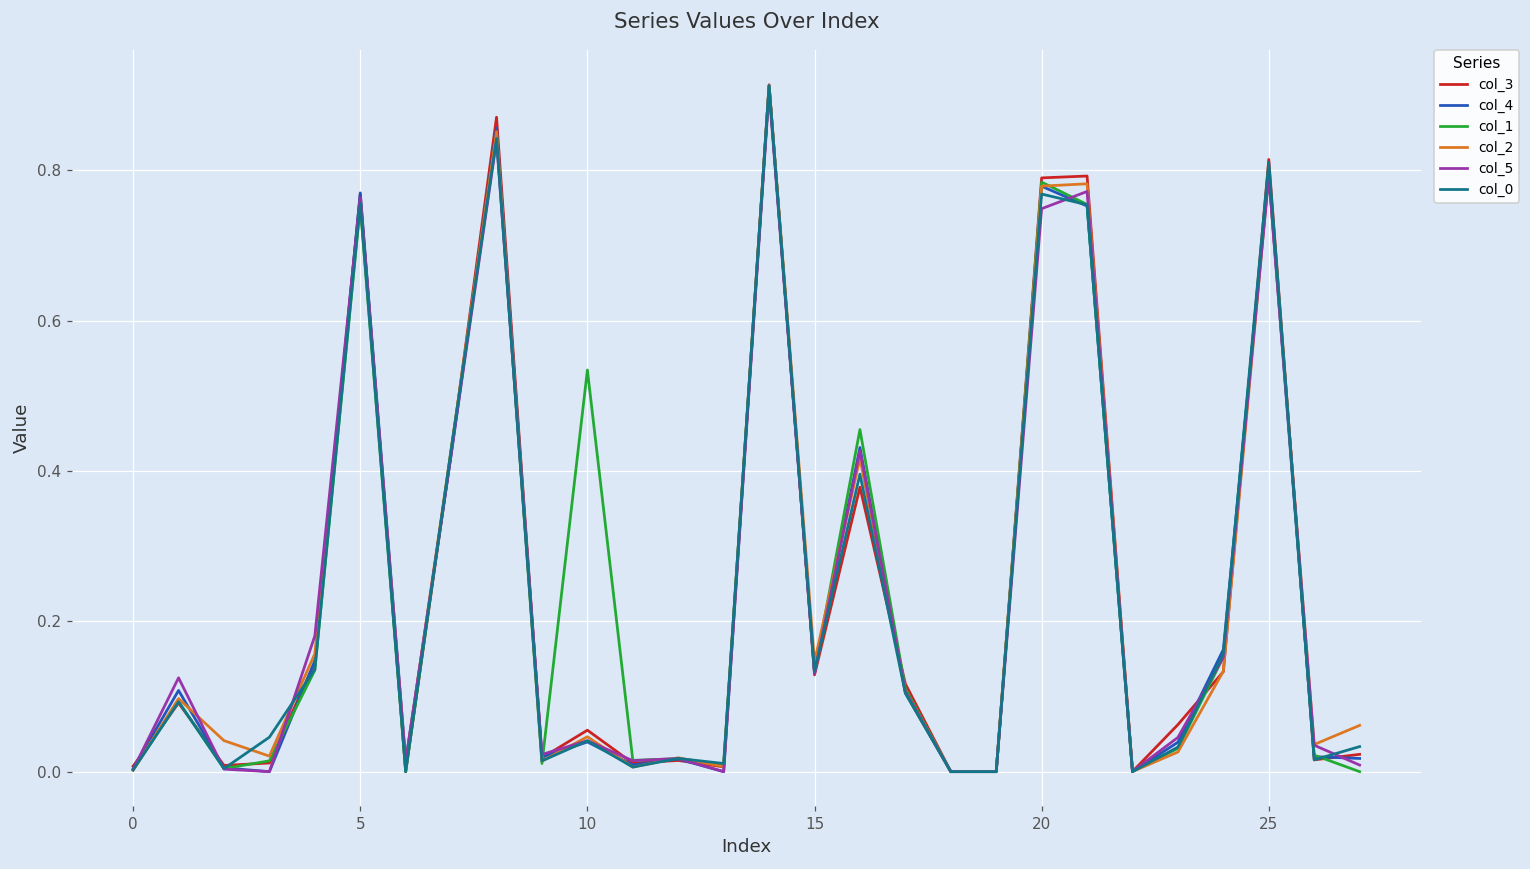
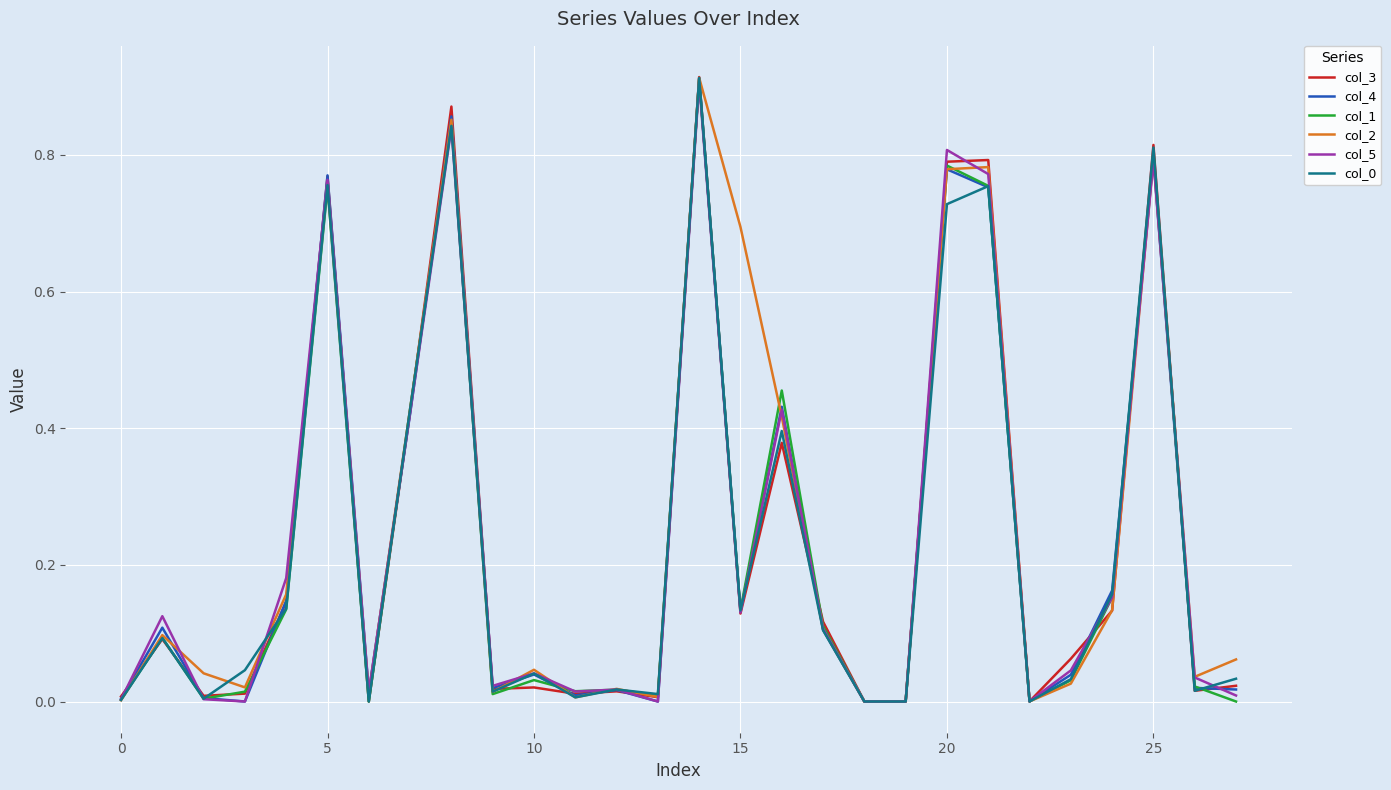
  {
    "col_3": {
-     "10": 0.06,
+     "10": 0.02,
      "20": 0.79,
      "25": 0.81
    },
    "col_1": {
-     "10": 0.53,
+     "10": 0.03,
      "20": 0.78,
      "25": 0.80
    },
    "col_2": {
      "10": 0.05,
-     "15": 0.15
+     "15": 0.69
    },
    "col_5": {
      "5": 0.76,
-     "20": 0.75
+     "20": 0.81
    },
    "col_0": {
-     "20": 0.77,
+     "20": 0.73,
      "25": 0.81
    }
  }
